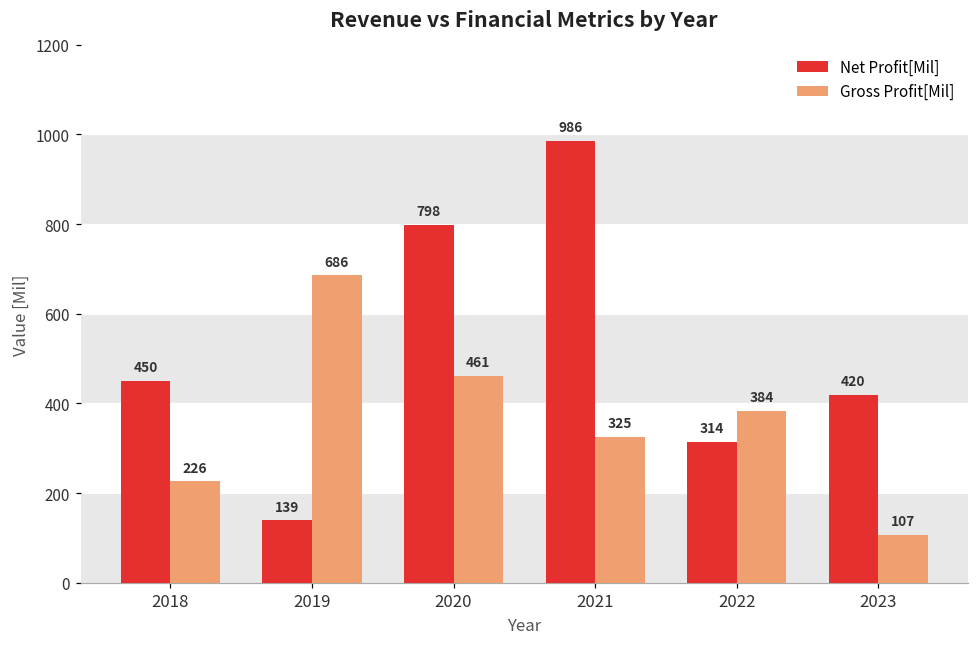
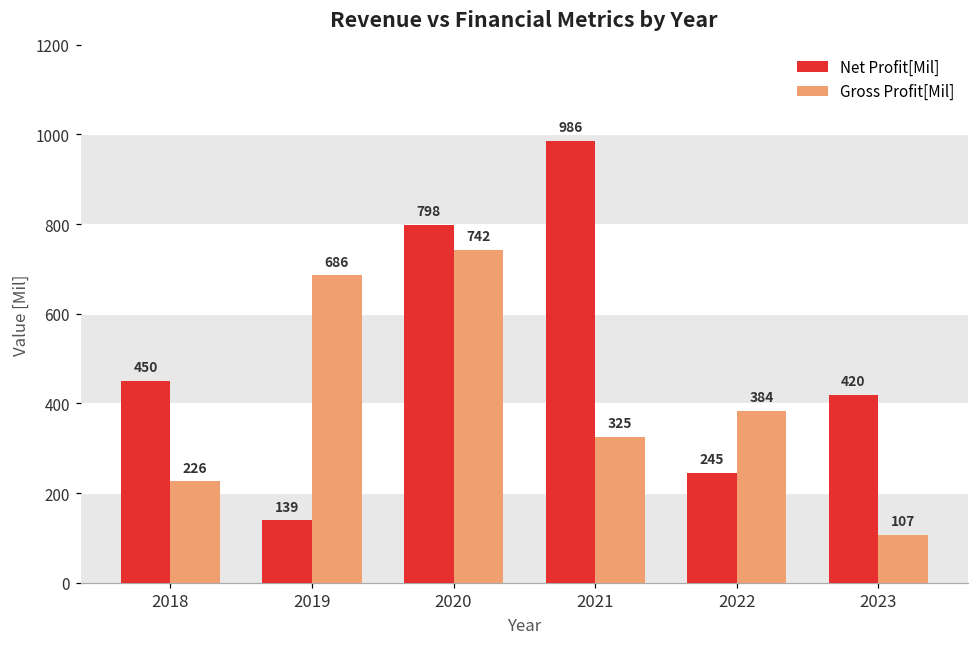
  {
    "Net Profit[Mil]": {
      "2018": 450,
      "2019": 139,
      "2020": 798,
      "2021": 986,
-     "2022": 314,
+     "2022": 245,
      "2023": 420
    },
    "Gross Profit[Mil]": {
      "2018": 226,
      "2019": 686,
-     "2020": 461,
+     "2020": 742,
      "2021": 325,
      "2022": 384,
      "2023": 107
    }
  }
